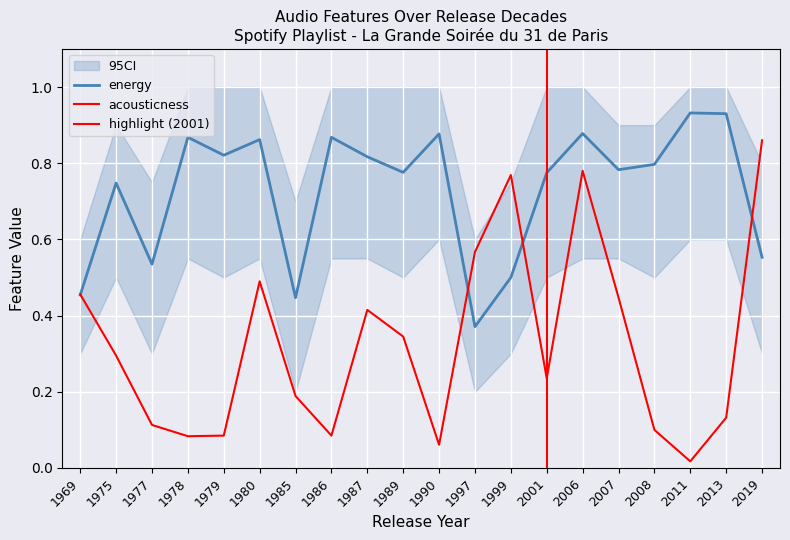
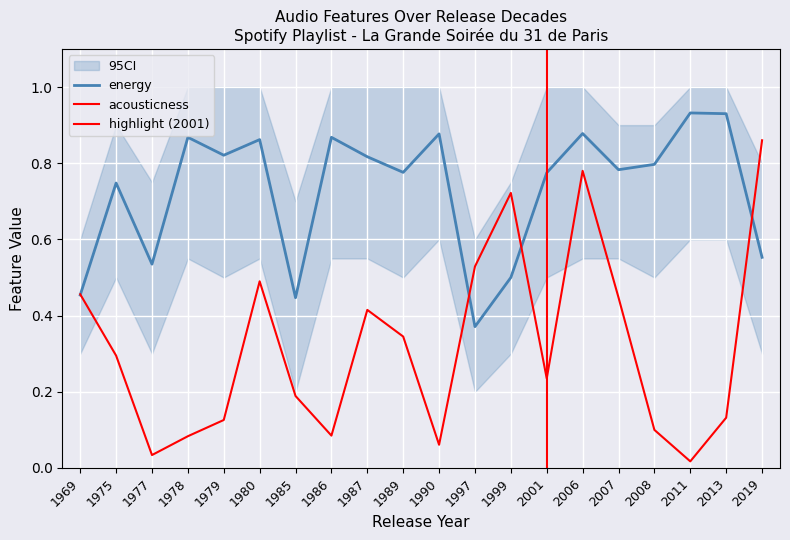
  {
    "acousticness": {
      "1975": 0.30,
-     "1977": 0.11,
+     "1977": 0.03,
      "1978": 0.08,
-     "1979": 0.09,
+     "1979": 0.13,
      "1980": 0.49,
      "1985": 0.19,
      "1986": 0.09,
      "1987": 0.42,
      "1989": 0.35,
      "1990": 0.06,
-     "1997": 0.57,
-     "1999": 0.77,
+     "1997": 0.53,
+     "1999": 0.72,
      "2001": 0.24,
      "2006": 0.78,
      "2007": 0.45,
      "2008": 0.10,
      "2011": 0.02,
      "2013": 0.13,
      "2019": 0.86
    }
  }
